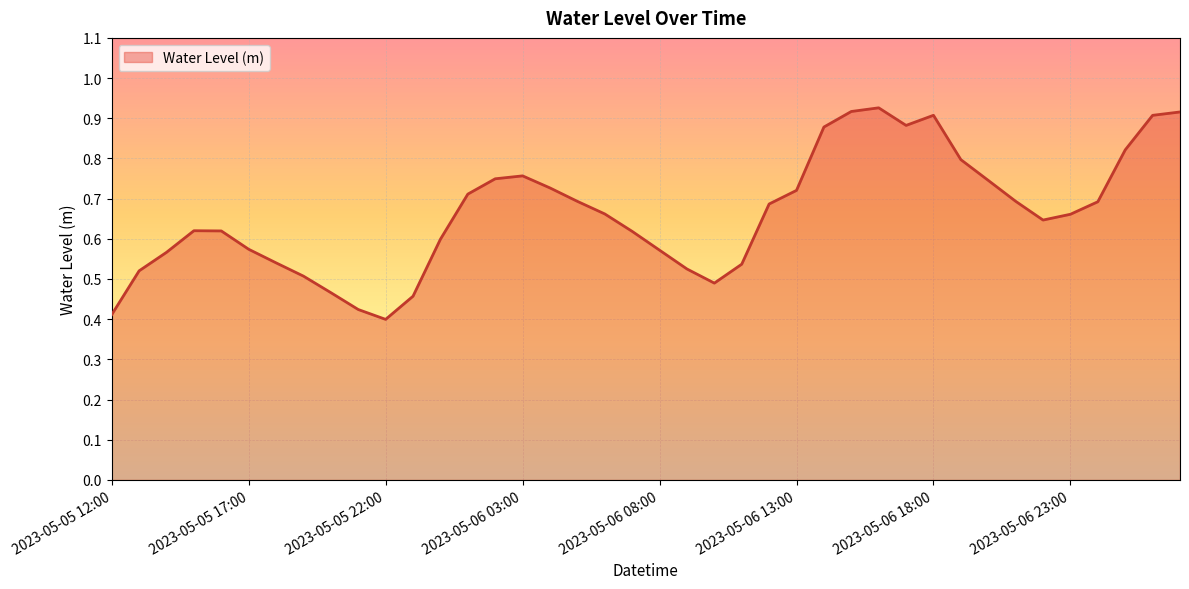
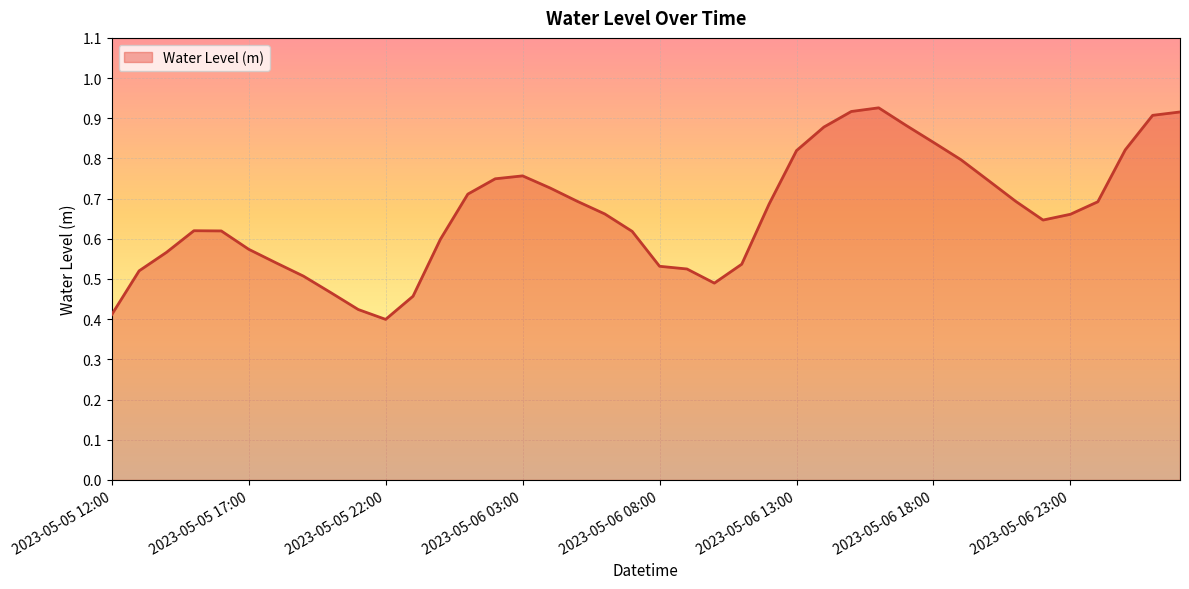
  {
    "2023-05-05 12:00": 0.41,
    "2023-05-05 17:00": 0.57,
    "2023-05-05 22:00": 0.40,
    "2023-05-06 03:00": 0.76,
-   "2023-05-06 08:00": 0.57,
-   "2023-05-06 13:00": 0.72,
-   "2023-05-06 18:00": 0.91,
+   "2023-05-06 08:00": 0.53,
+   "2023-05-06 13:00": 0.82,
+   "2023-05-06 18:00": 0.84,
    "2023-05-06 23:00": 0.66
  }
